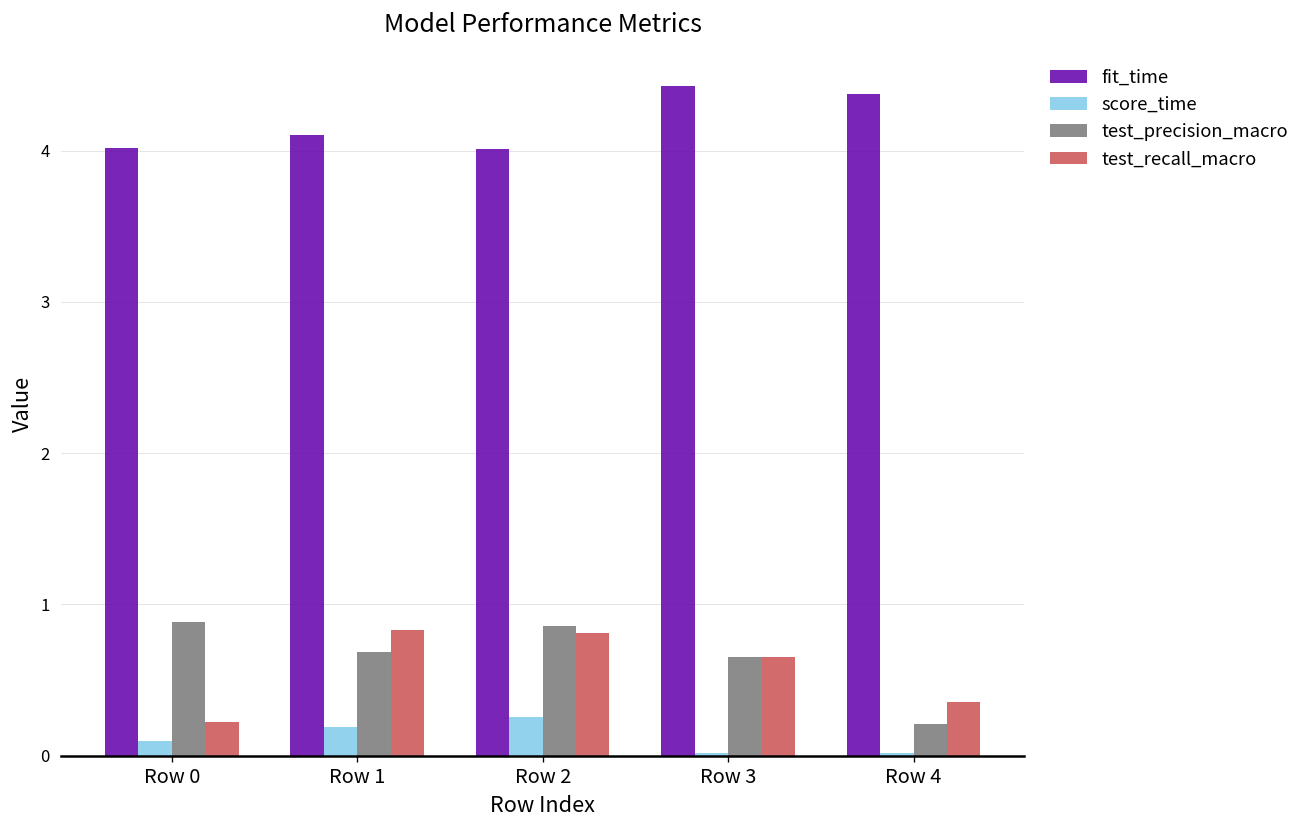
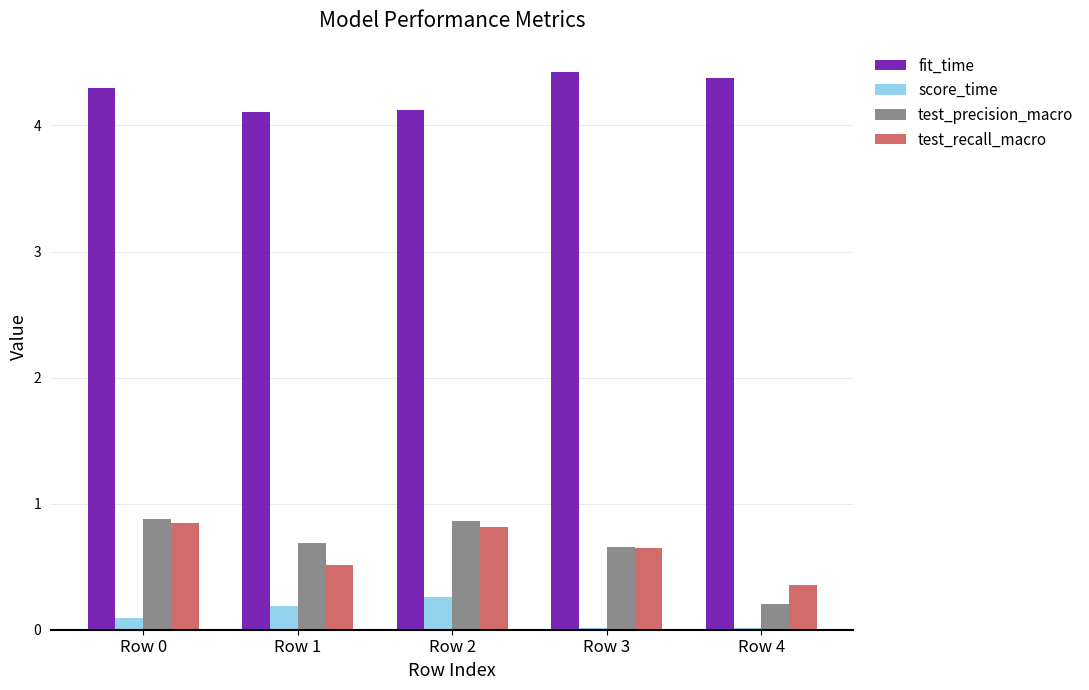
  {
    "fit_time": {
-     "Row 0": 4.02,
+     "Row 0": 4.30,
      "Row 1": 4.10,
-     "Row 2": 4.01,
+     "Row 2": 4.12,
      "Row 3": 4.43,
      "Row 4": 4.38
    },
    "score_time": {
      "Row 0": 0.10,
      "Row 1": 0.19,
      "Row 2": 0.26
    },
    "test_precision_macro": {
      "Row 0": 0.88,
      "Row 1": 0.69,
      "Row 2": 0.86,
      "Row 3": 0.65,
      "Row 4": 0.21
    },
    "test_recall_macro": {
-     "Row 0": 0.22,
-     "Row 1": 0.83,
+     "Row 0": 0.85,
+     "Row 1": 0.51,
      "Row 2": 0.81,
      "Row 3": 0.65,
      "Row 4": 0.35
    }
  }
